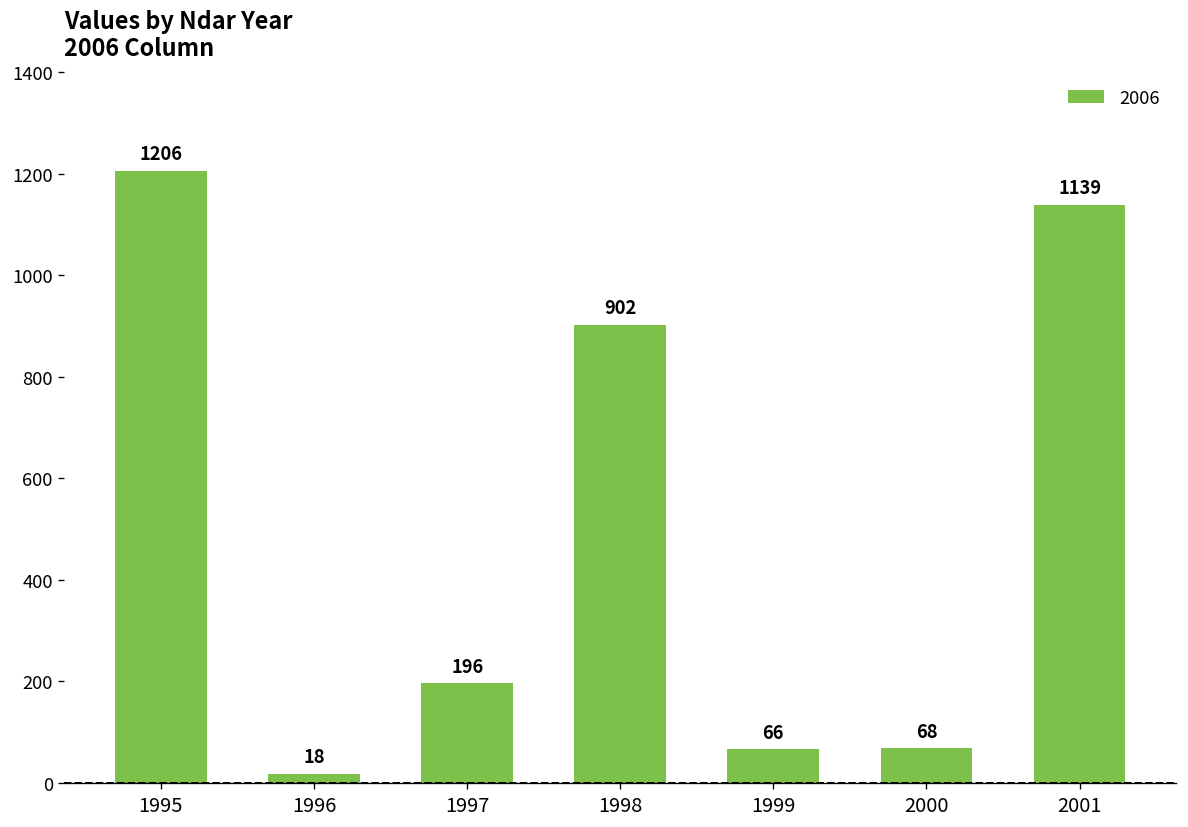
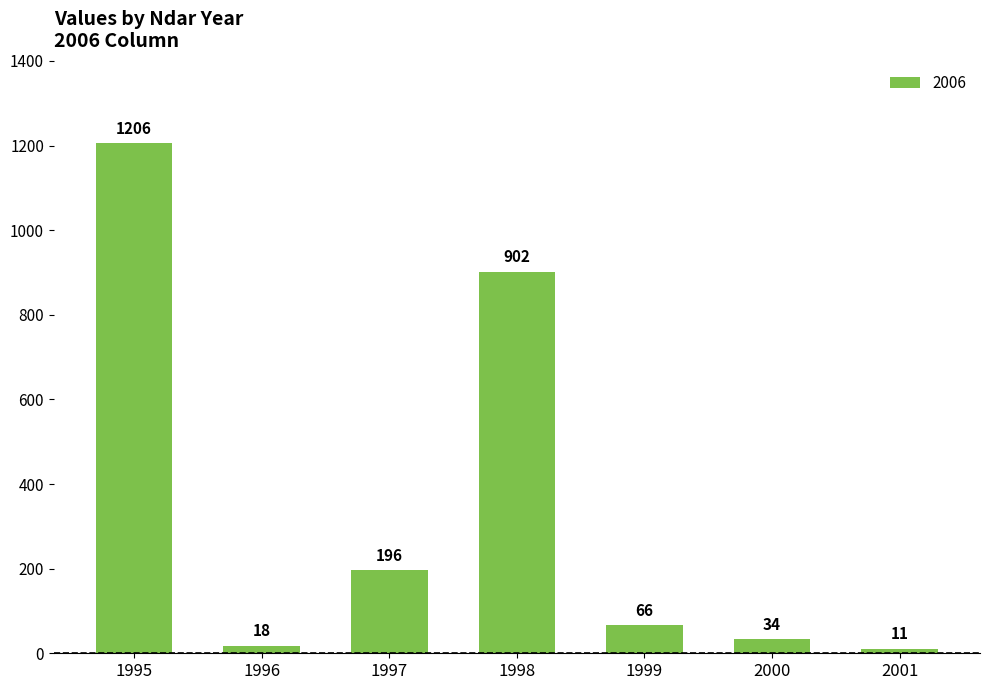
  {
    "1995": 1206,
    "1996": 18,
    "1997": 196,
    "1998": 902,
    "1999": 66,
-   "2000": 68,
-   "2001": 1139
+   "2000": 34,
+   "2001": 11
  }
